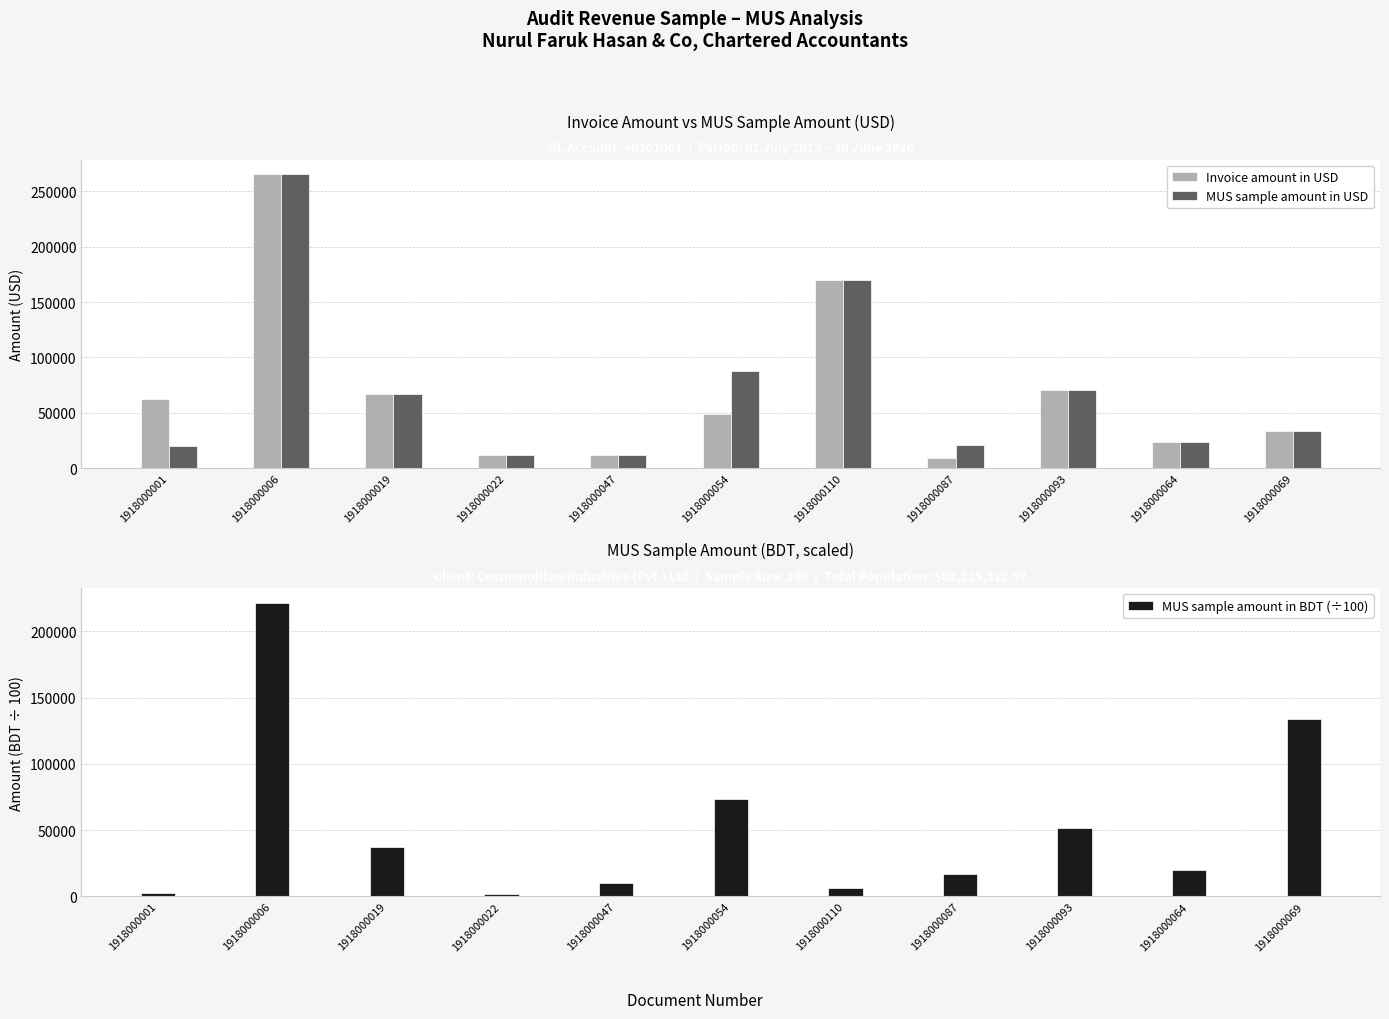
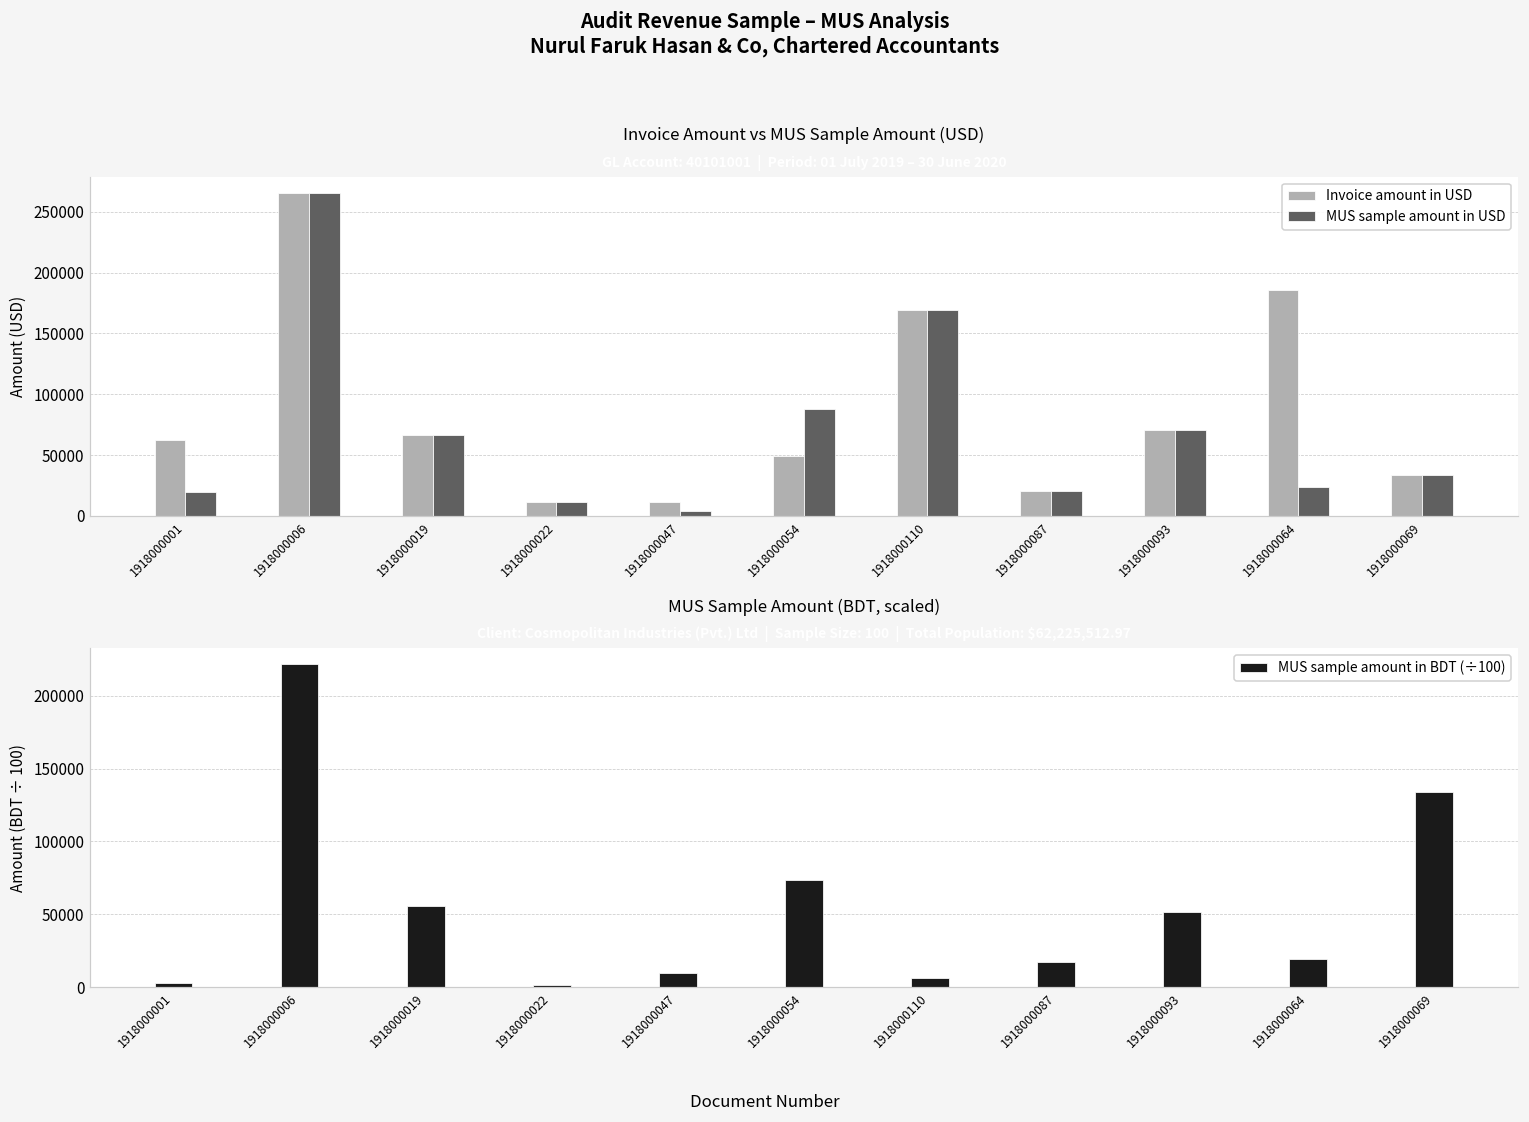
  {
    "Invoice Amount vs MUS Sample Amount (USD)": {
      "Invoice amount in USD": {
        "1918000001": 62000,
        "1918000006": 265000,
        "1918000019": 67000,
        "1918000022": 12000,
        "1918000047": 12000,
        "1918000054": 49000,
        "1918000110": 170000,
-       "1918000087": 9000,
+       "1918000087": 20000,
        "1918000093": 71000,
-       "1918000064": 24000,
+       "1918000064": 186000,
        "1918000069": 33000
      },
      "MUS sample amount in USD": {
        "1918000001": 20000,
        "1918000006": 265000,
        "1918000019": 67000,
        "1918000022": 12000,
-       "1918000047": 12000,
+       "1918000047": 4000,
        "1918000054": 88000,
        "1918000110": 170000,
        "1918000087": 20000,
        "1918000093": 71000,
        "1918000064": 24000,
        "1918000069": 33000
      }
    },
    "MUS Sample Amount (BDT, scaled)": {
      "1918000001": 3000,
      "1918000006": 222000,
-     "1918000019": 37000,
+     "1918000019": 56000,
      "1918000047": 10000,
      "1918000054": 74000,
      "1918000110": 6000,
      "1918000087": 17000,
      "1918000093": 51000,
      "1918000064": 20000,
      "1918000069": 134000
    }
  }
